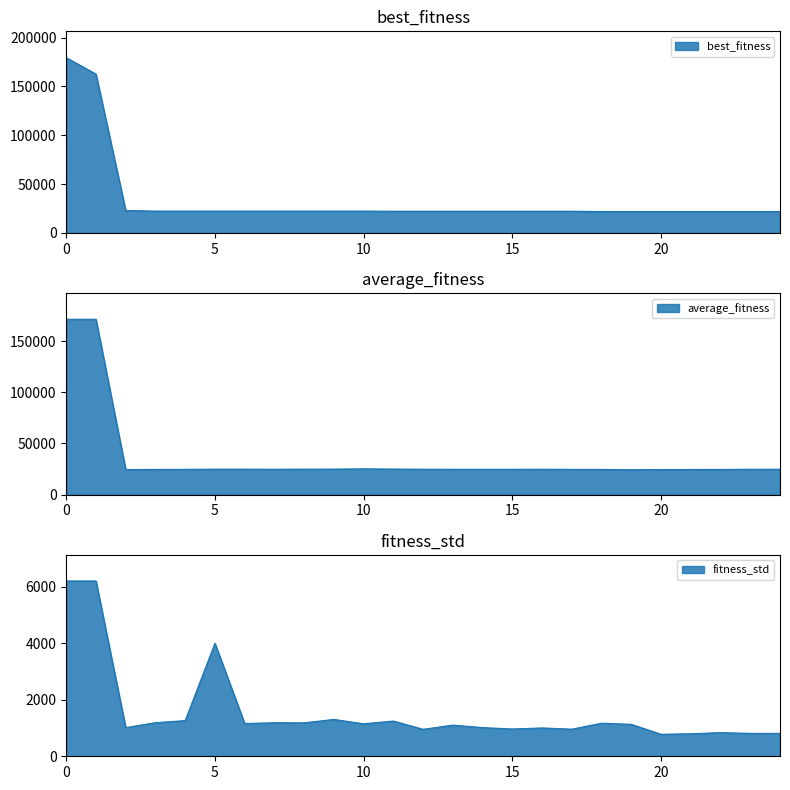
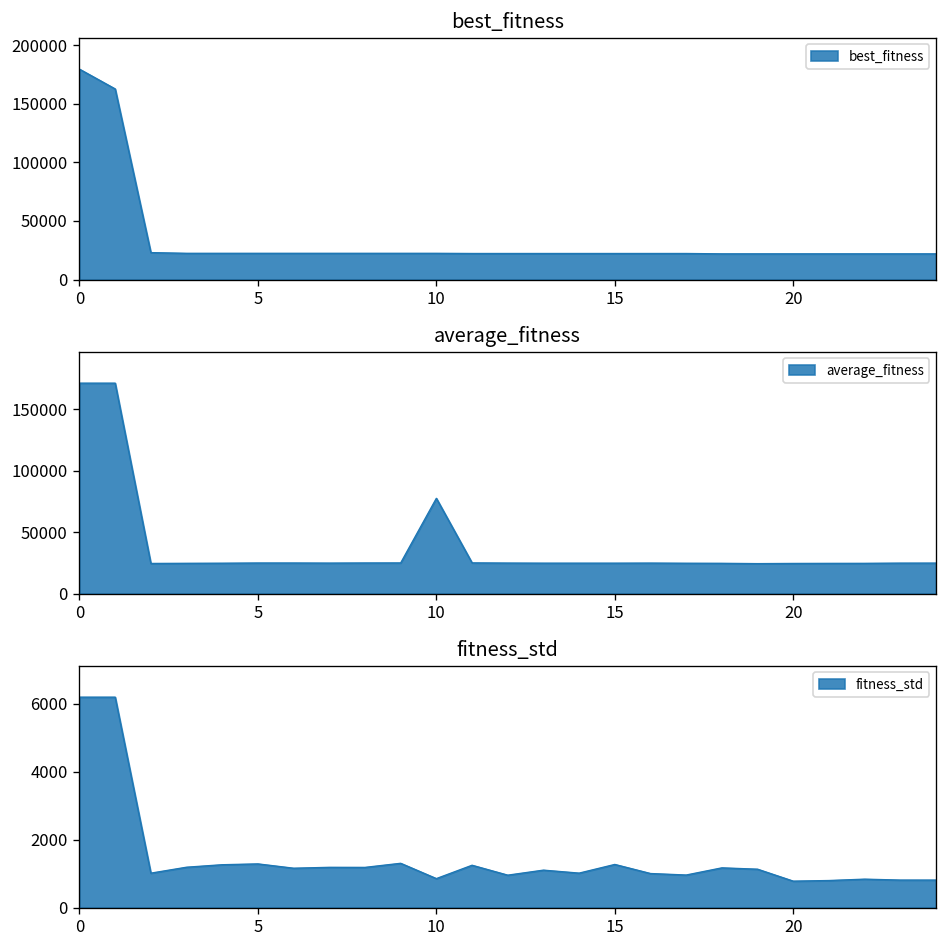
  {
    "best_fitness": {
      "0": 180000,
      "5": 20000,
      "10": 20000,
      "15": 20000,
      "20": 20000
    },
    "average_fitness": {
      "0": 171000,
      "5": 25000,
-     "10": 25000,
+     "10": 78000,
      "15": 25000,
      "20": 25000
    },
    "fitness_std": {
      "0": 6200,
-     "5": 4000,
-     "10": 1100,
-     "15": 1000,
+     "5": 1300,
+     "10": 900,
+     "15": 1300,
      "20": 800
    }
  }
